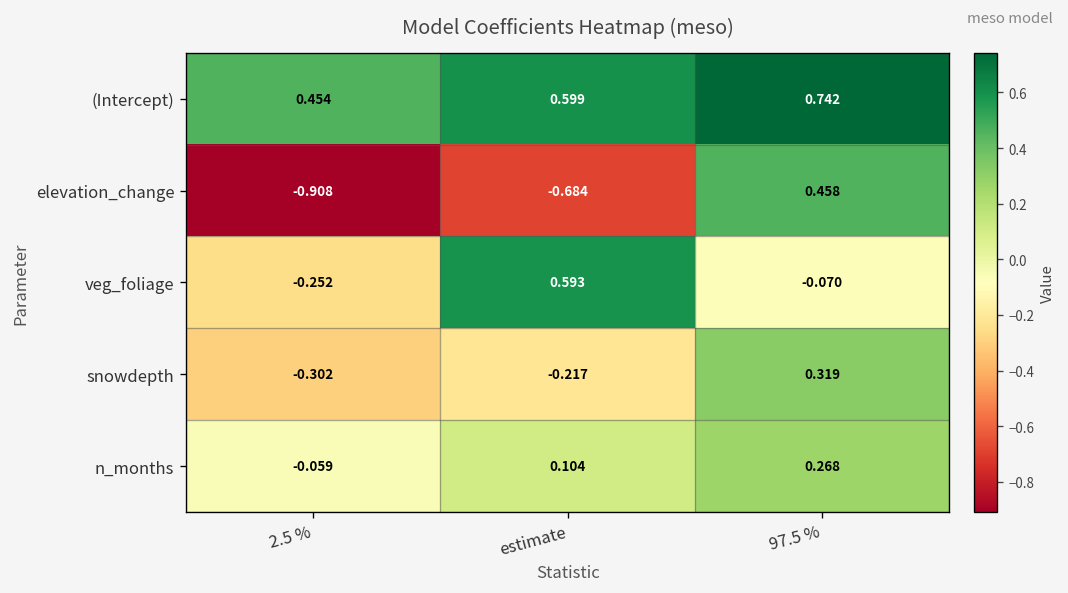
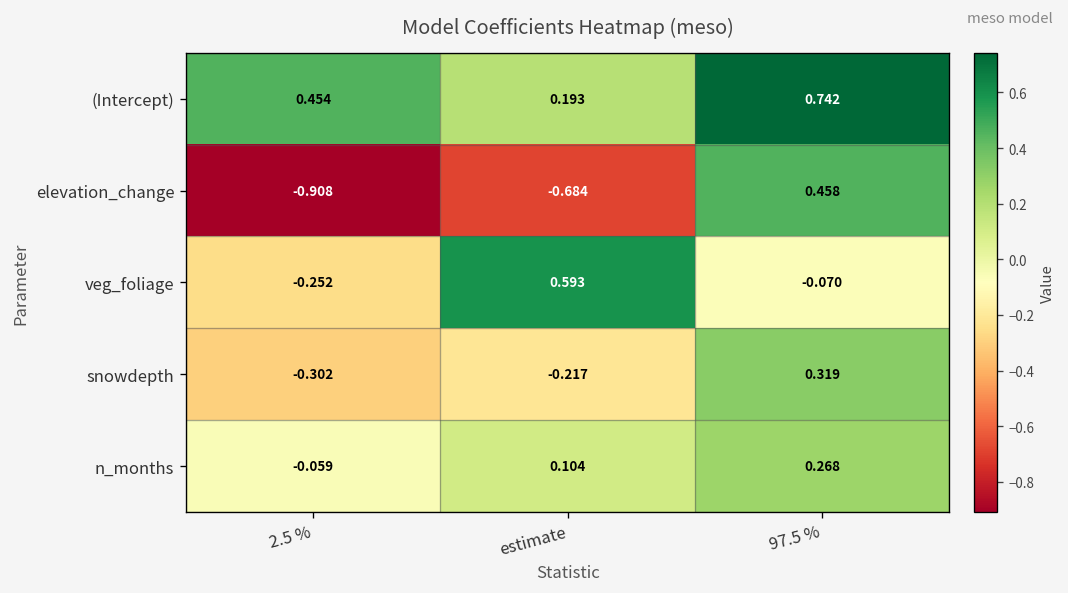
  {
    "(Intercept)": {
      "2.5 %": 0.454,
-     "estimate": 0.599,
+     "estimate": 0.193,
      "97.5 %": 0.742
    },
    "elevation_change": {
      "2.5 %": -0.908,
      "estimate": -0.684,
      "97.5 %": 0.458
    },
    "veg_foliage": {
      "2.5 %": -0.252,
      "estimate": 0.593,
      "97.5 %": -0.070
    },
    "snowdepth": {
      "2.5 %": -0.302,
      "estimate": -0.217,
      "97.5 %": 0.319
    },
    "n_months": {
      "2.5 %": -0.059,
      "estimate": 0.104,
      "97.5 %": 0.268
    }
  }
